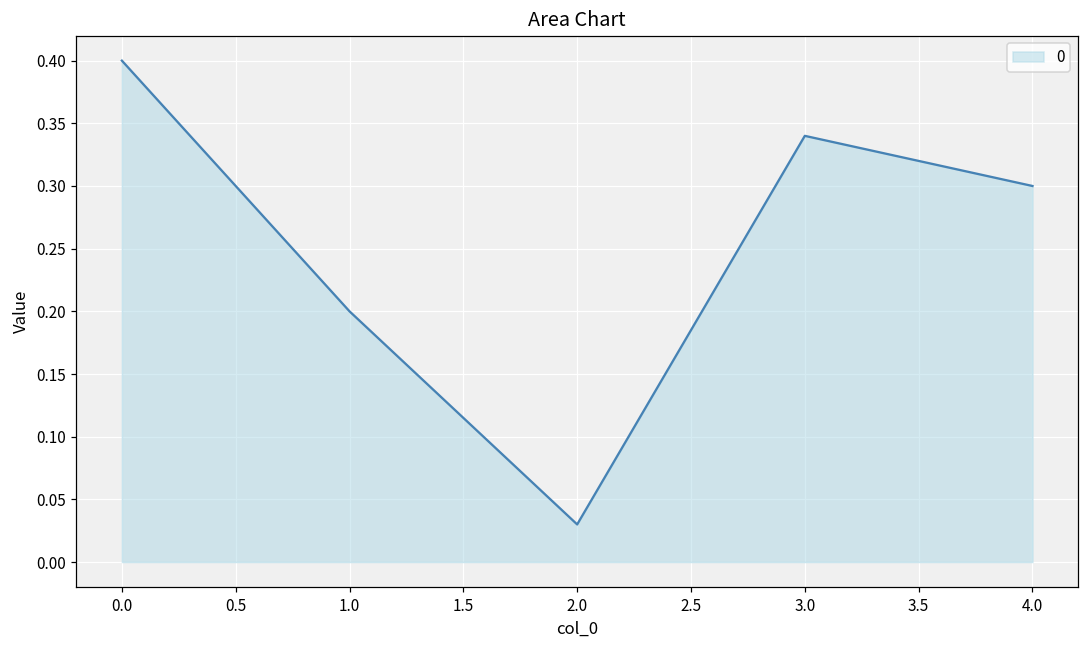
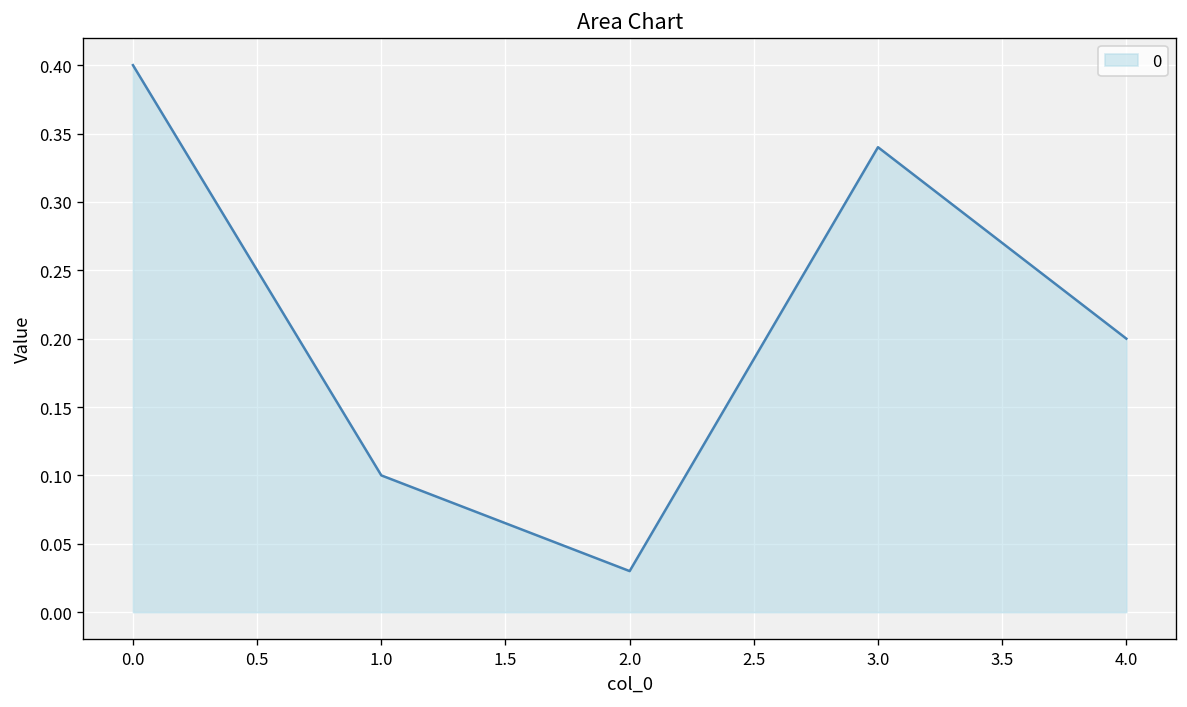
  {
    "0.0": 0.4,
-   "1.0": 0.2,
+   "1.0": 0.1,
    "2.0": 0.030,
    "3.0": 0.340,
-   "4.0": 0.3
+   "4.0": 0.2
  }
